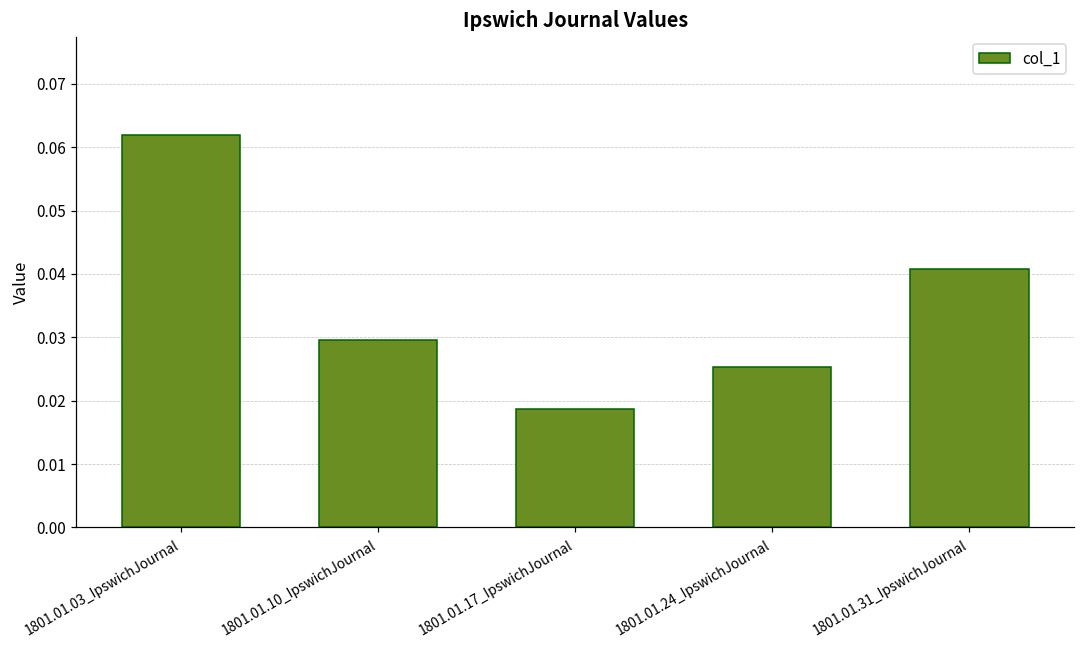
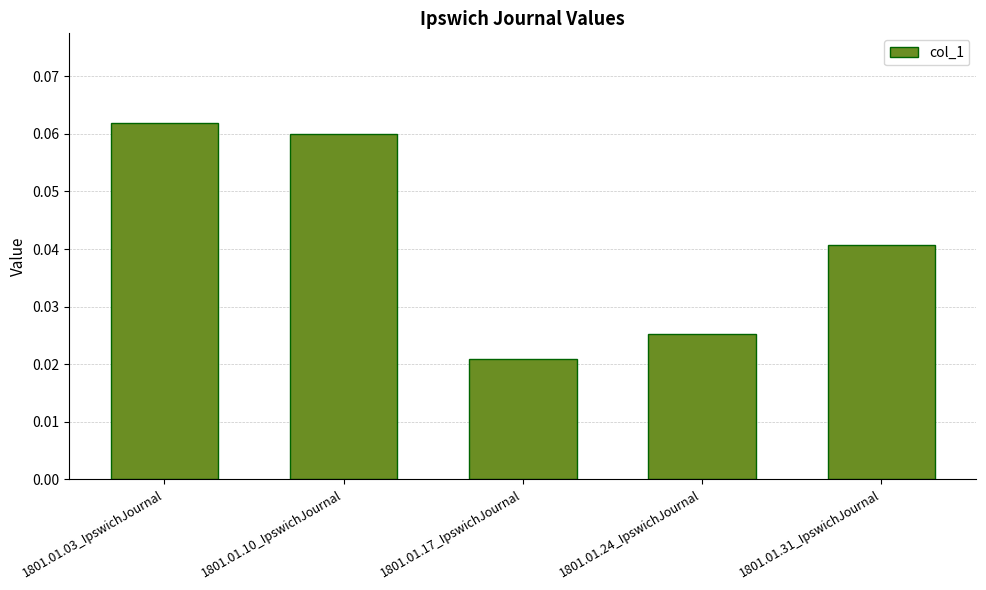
  {
    "1801.01.03_IpswichJournal": 0.062,
-   "1801.01.10_IpswichJournal": 0.030,
-   "1801.01.17_IpswichJournal": 0.019,
+   "1801.01.10_IpswichJournal": 0.060,
+   "1801.01.17_IpswichJournal": 0.021,
    "1801.01.24_IpswichJournal": 0.025,
    "1801.01.31_IpswichJournal": 0.041
  }
